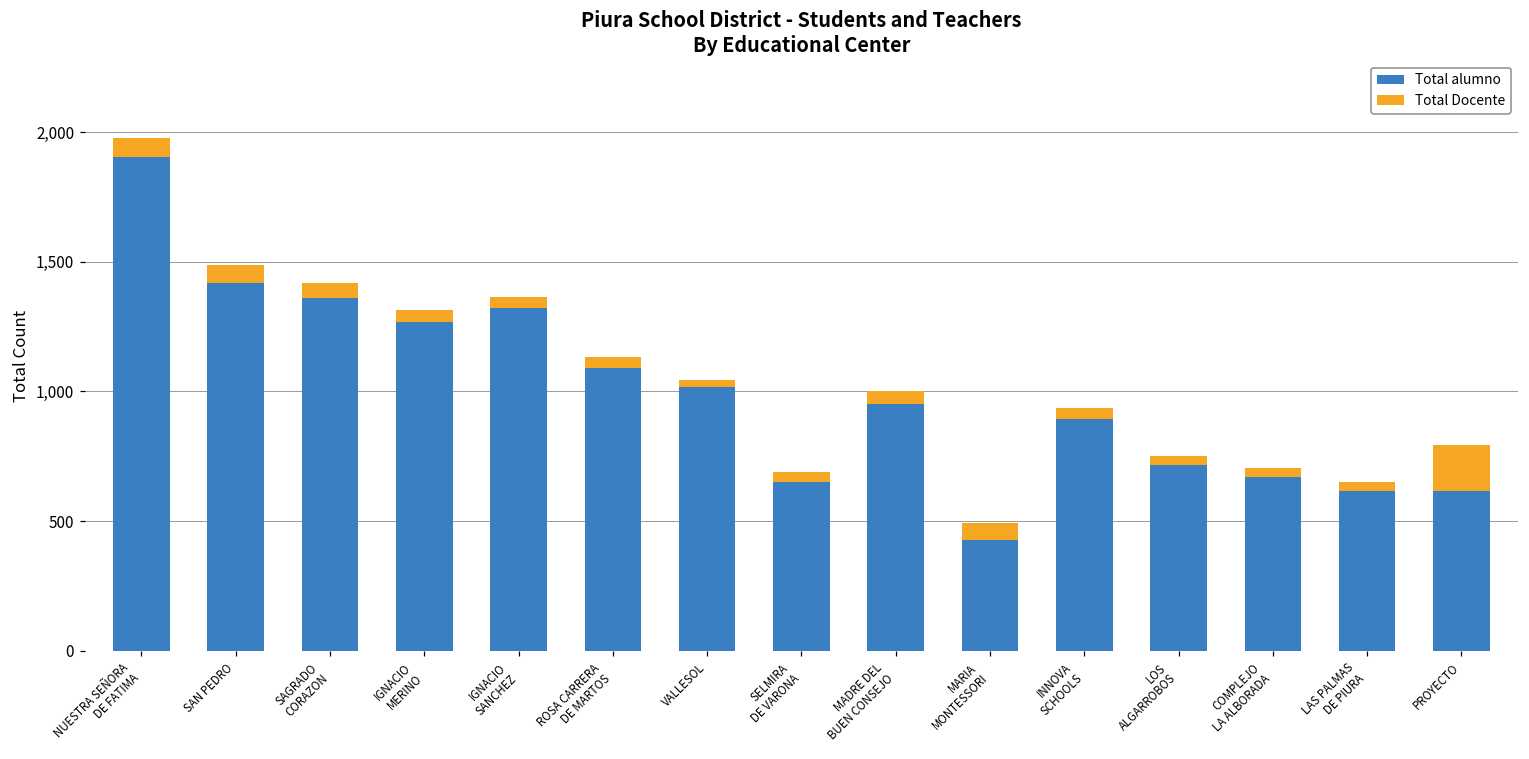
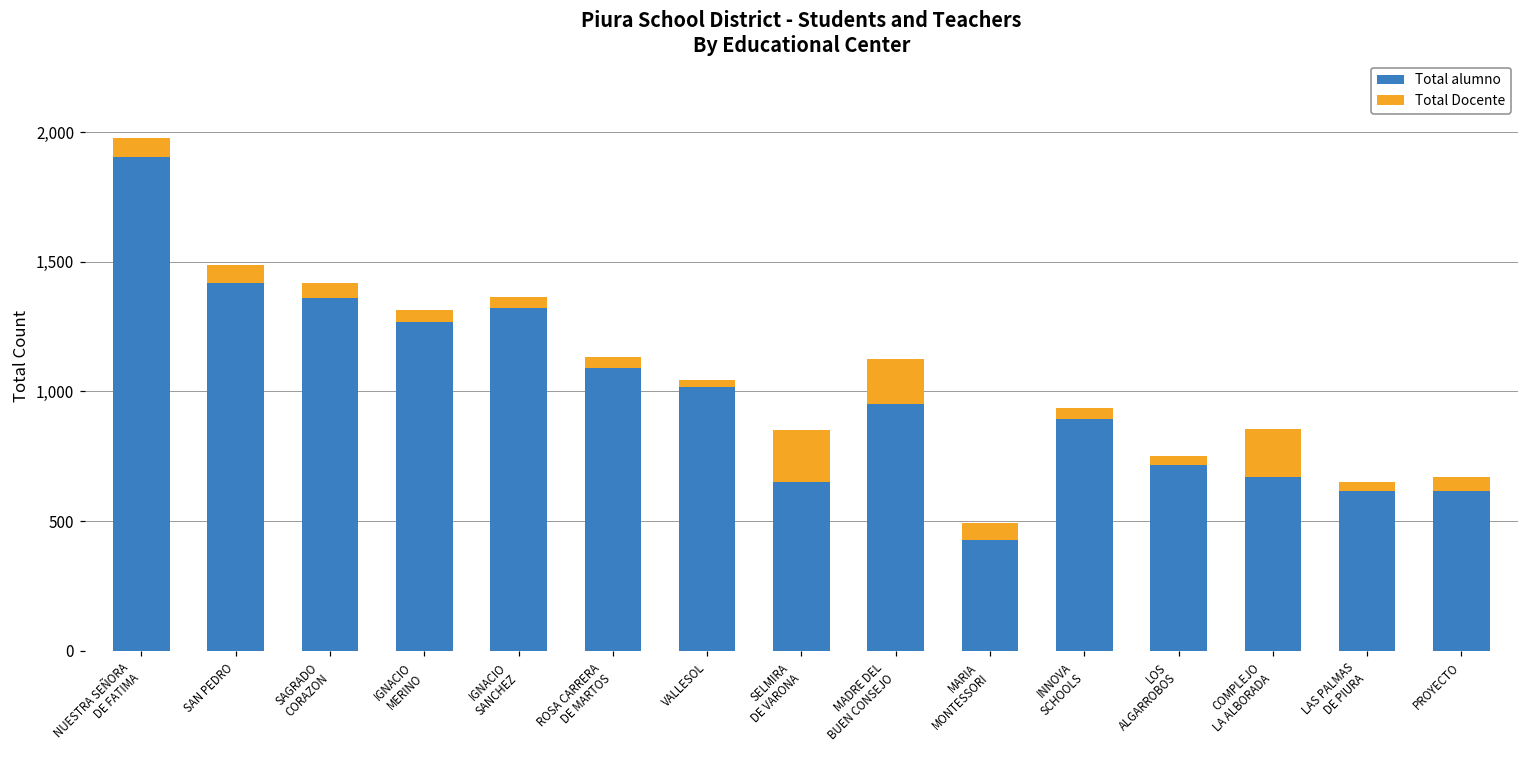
  {
    "Total alumno": {
      "NUESTRA SEÑORA DE FATIMA": "1,900",
      "SAN PEDRO": "1,420",
      "SAGRADO CORAZON": "1,360",
      "IGNACIO MERINO": "1,270",
      "IGNACIO SANCHEZ": "1,320",
      "ROSA CARRERA DE MARTOS": "1,090",
      "VALLESOL": "1,020",
      "SELMIRA DE VARONA": "650",
      "MADRE DEL BUEN CONSEJO": "950",
      "MARIA MONTESSORI": "430",
      "INNOVA SCHOOLS": "890",
      "LOS ALGARROBOS": "720",
      "COMPLEJO LA ALBORADA": "670",
      "LAS PALMAS DE PIURA": "620",
      "PROYECTO": "620"
    },
    "Total Docente": {
      "NUESTRA SEÑORA DE FATIMA": "70",
      "SAN PEDRO": "70",
      "SAGRADO CORAZON": "60",
      "IGNACIO MERINO": "50",
      "IGNACIO SANCHEZ": "40",
      "ROSA CARRERA DE MARTOS": "40",
      "VALLESOL": "30",
-     "SELMIRA DE VARONA": "40",
-     "MADRE DEL BUEN CONSEJO": "50",
+     "SELMIRA DE VARONA": "200",
+     "MADRE DEL BUEN CONSEJO": "180",
      "MARIA MONTESSORI": "70",
      "INNOVA SCHOOLS": "40",
      "LOS ALGARROBOS": "40",
-     "COMPLEJO LA ALBORADA": "30",
+     "COMPLEJO LA ALBORADA": "180",
      "LAS PALMAS DE PIURA": "30",
-     "PROYECTO": "180"
+     "PROYECTO": "50"
    }
  }
